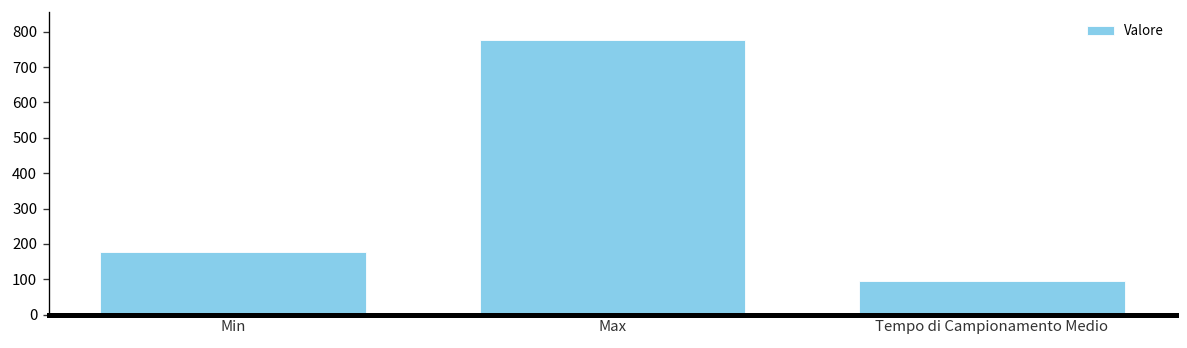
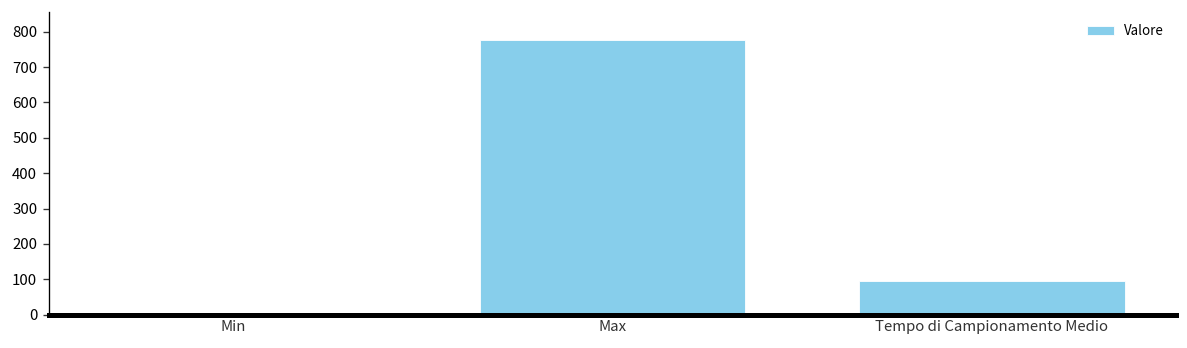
  {
-   "Min": 180,
+   "Min": 0,
    "Max": 780,
    "Tempo di Campionamento Medio": 90
  }
